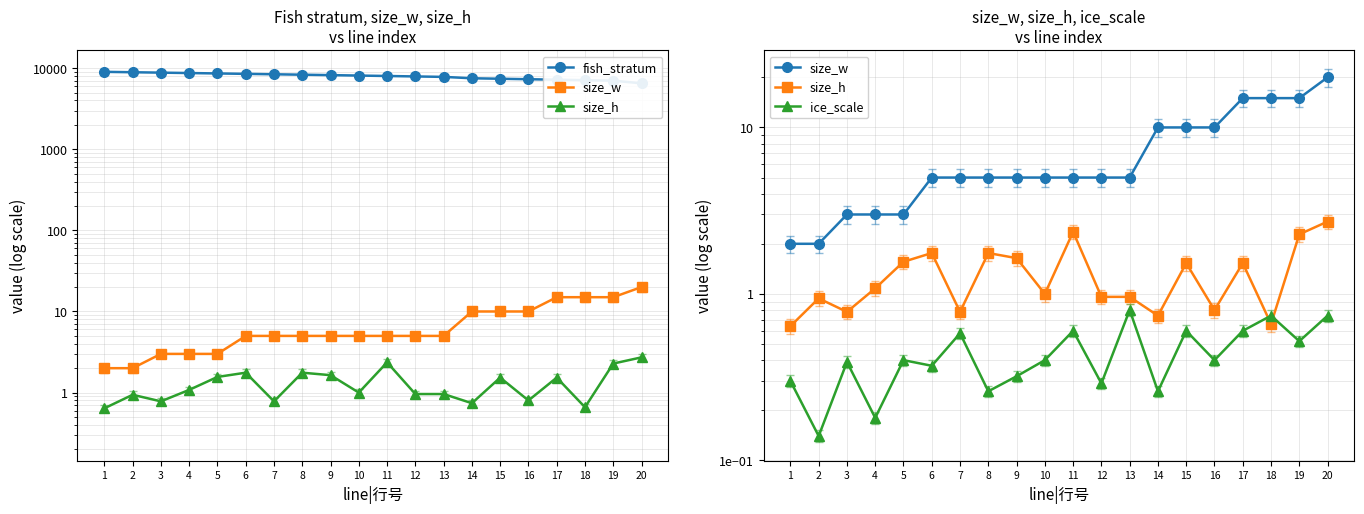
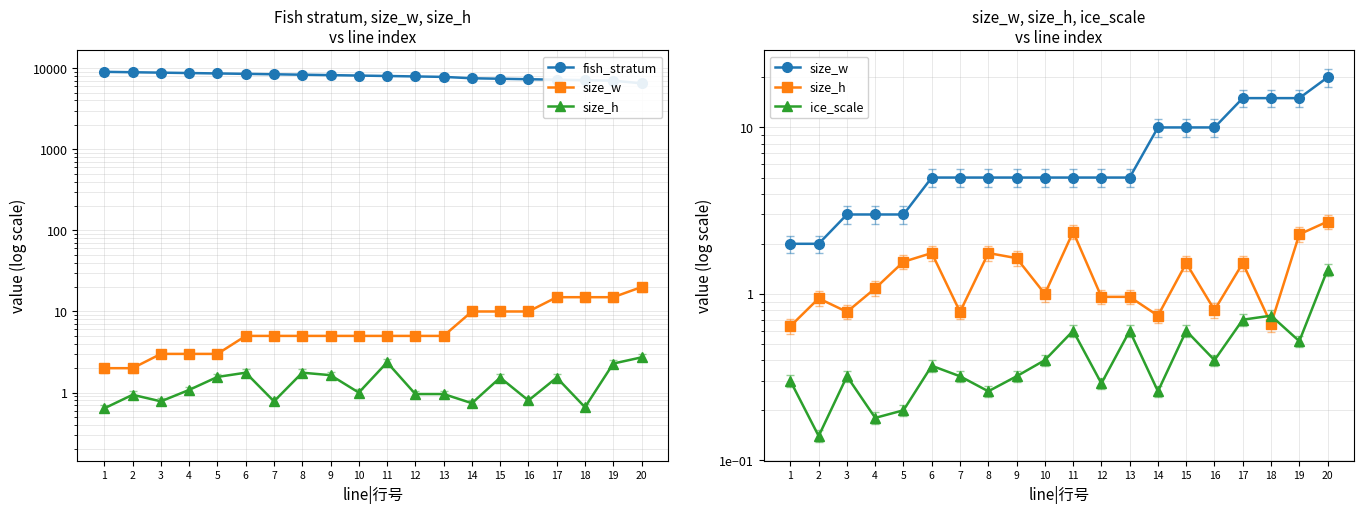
  {
    "size_w, size_h, ice_scale vs line index": {
      "size_h": {
        "1": 0.64,
        "2": 0.9,
        "3": 0.8,
        "4": 1.1,
        "5": 1.6,
        "6": 1.8,
        "7": 0.8,
        "8": 1.8,
        "9": 1.6,
        "10": 1.0,
        "11": 2.4,
        "12": 1.0,
        "13": 1.0,
        "14": 0.7,
        "15": 1.5,
        "16": 0.8,
        "17": 1.5,
        "19": 2.3,
        "20": 2.7
      },
      "ice_scale": {
        "1": 0.30,
        "2": 0.14,
-       "3": 0.39,
+       "3": 0.32,
        "4": 0.18,
-       "5": 0.4,
+       "5": 0.2,
        "6": 0.37,
-       "7": 0.58,
+       "7": 0.32,
        "8": 0.26,
        "9": 0.32,
        "10": 0.40,
        "11": 0.60,
        "12": 0.29,
-       "13": 0.8,
+       "13": 0.6,
        "14": 0.26,
        "15": 0.60,
        "16": 0.40,
-       "17": 0.6,
+       "17": 0.7,
        "19": 0.52,
-       "20": 0.7
+       "20": 1.4
      }
    }
  }
